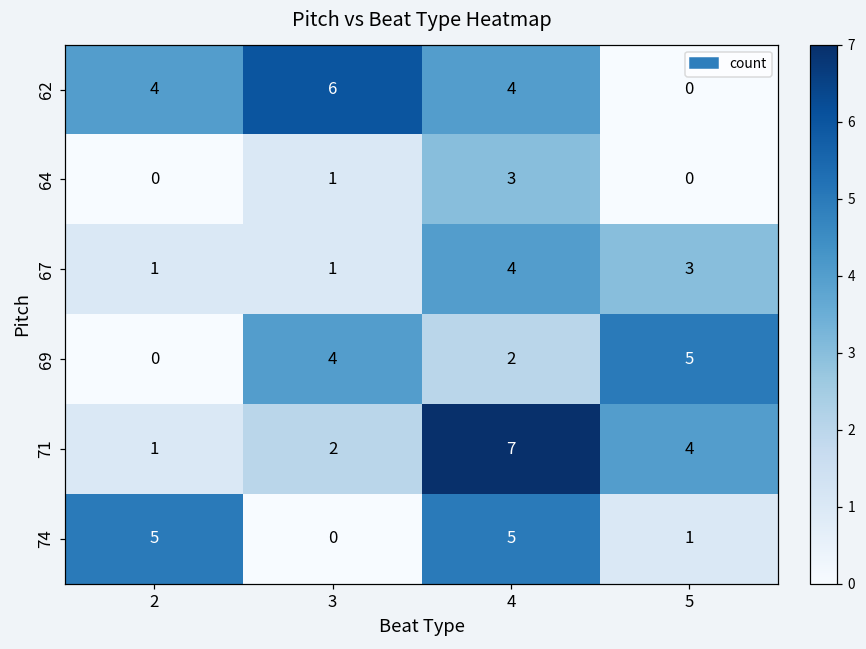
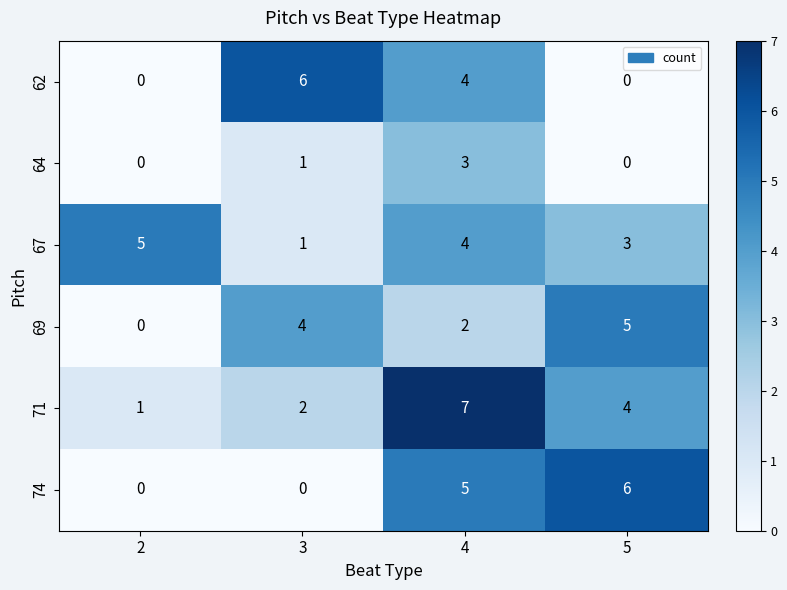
  {
    "62": {
-     "2": 4,
+     "2": 0,
      "3": 6,
      "4": 4,
      "5": 0
    },
    "64": {
      "2": 0,
      "3": 1,
      "4": 3,
      "5": 0
    },
    "67": {
-     "2": 1,
+     "2": 5,
      "3": 1,
      "4": 4,
      "5": 3
    },
    "69": {
      "2": 0,
      "3": 4,
      "4": 2,
      "5": 5
    },
    "71": {
      "2": 1,
      "3": 2,
      "4": 7,
      "5": 4
    },
    "74": {
-     "2": 5,
+     "2": 0,
      "3": 0,
      "4": 5,
-     "5": 1
+     "5": 6
    }
  }
